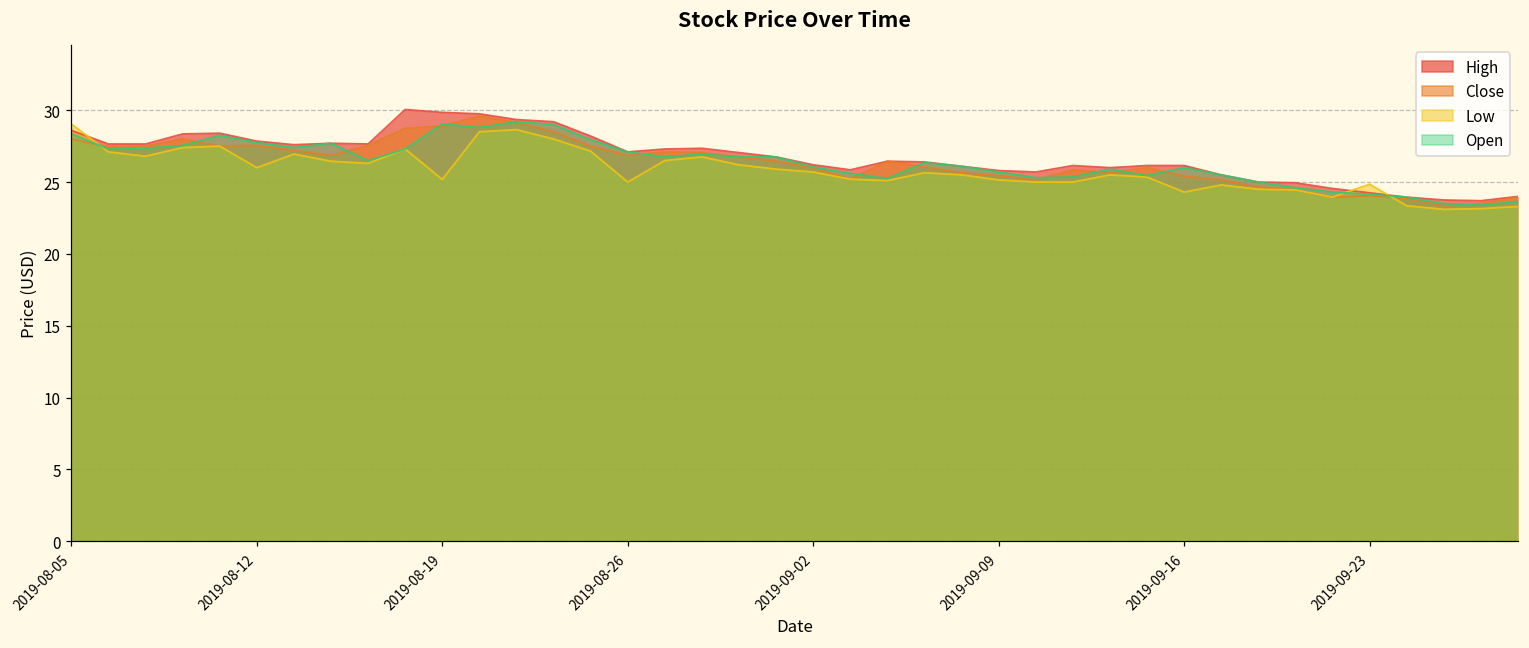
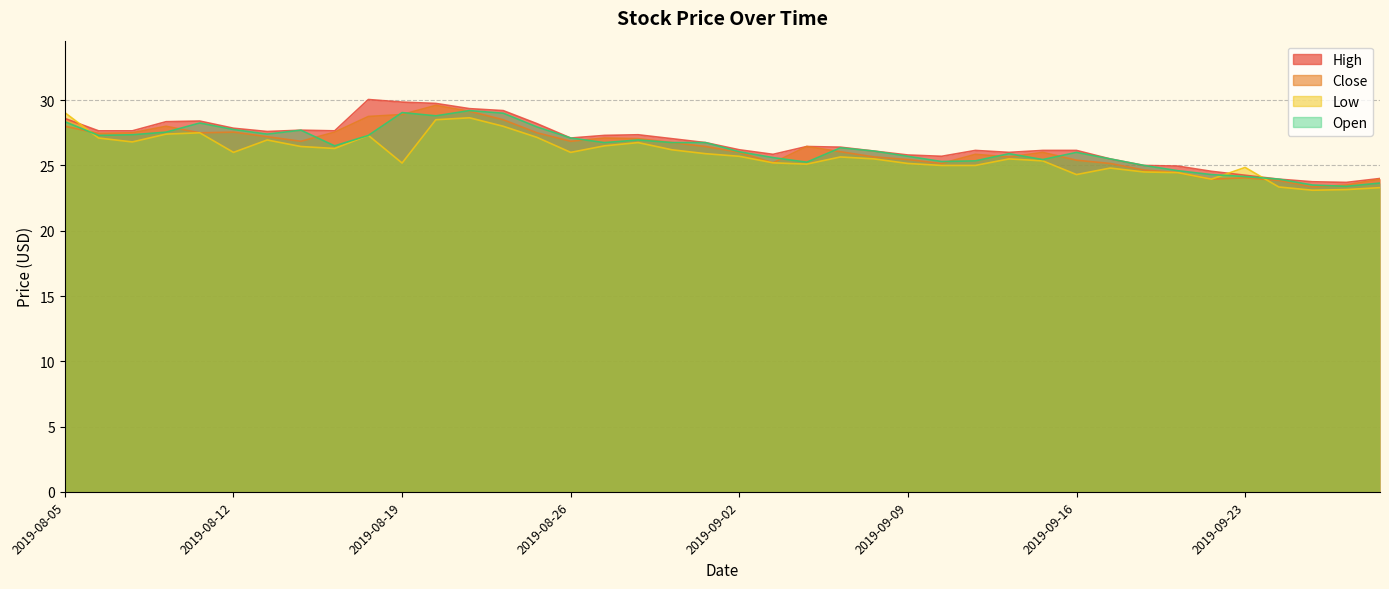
  {
    "Low": {
      "2019-08-05": 29,
      "2019-08-12": 26,
      "2019-08-19": 25,
-     "2019-08-26": 25,
+     "2019-08-26": 26,
      "2019-09-02": 25.7,
      "2019-09-09": 25,
      "2019-09-16": 24.3,
      "2019-09-23": 25
    },
    "Open": {
      "2019-08-05": 28.4
    }
  }
